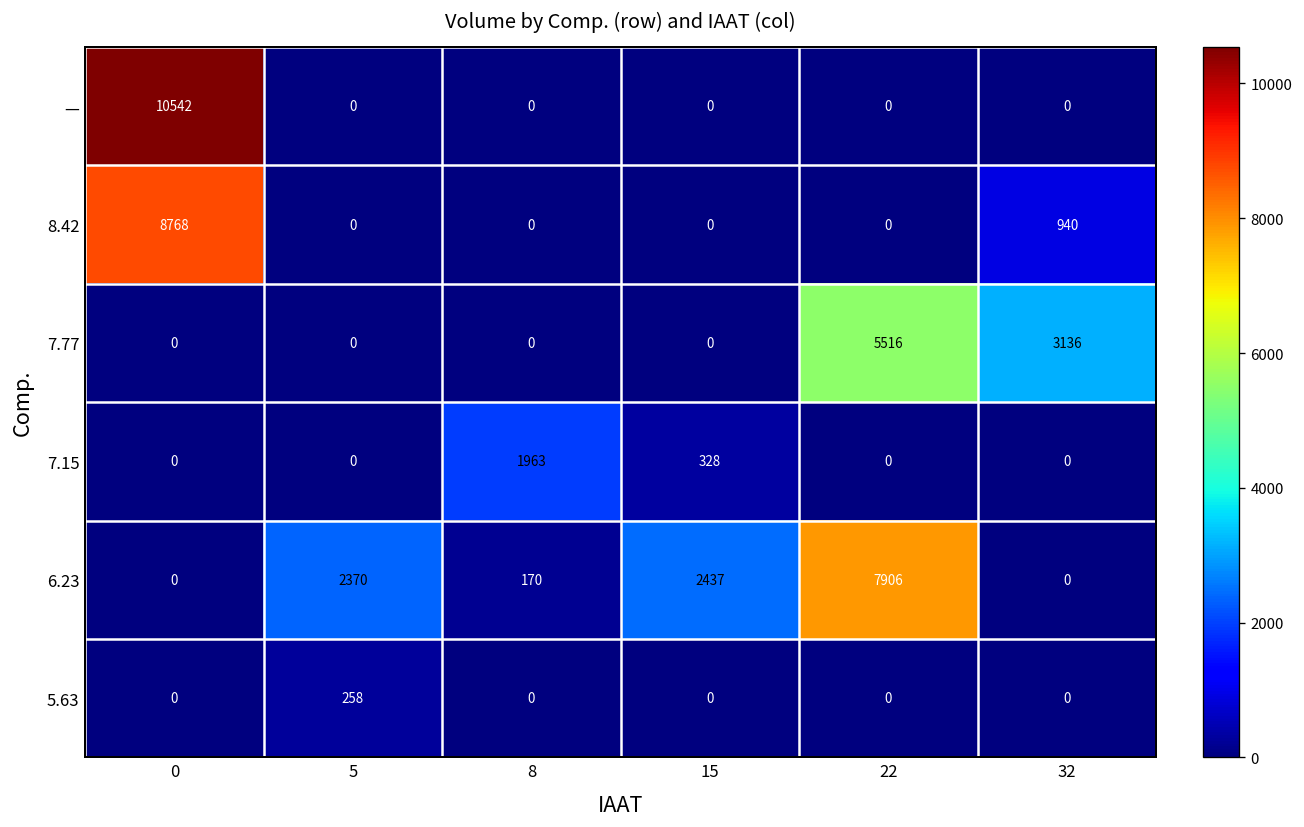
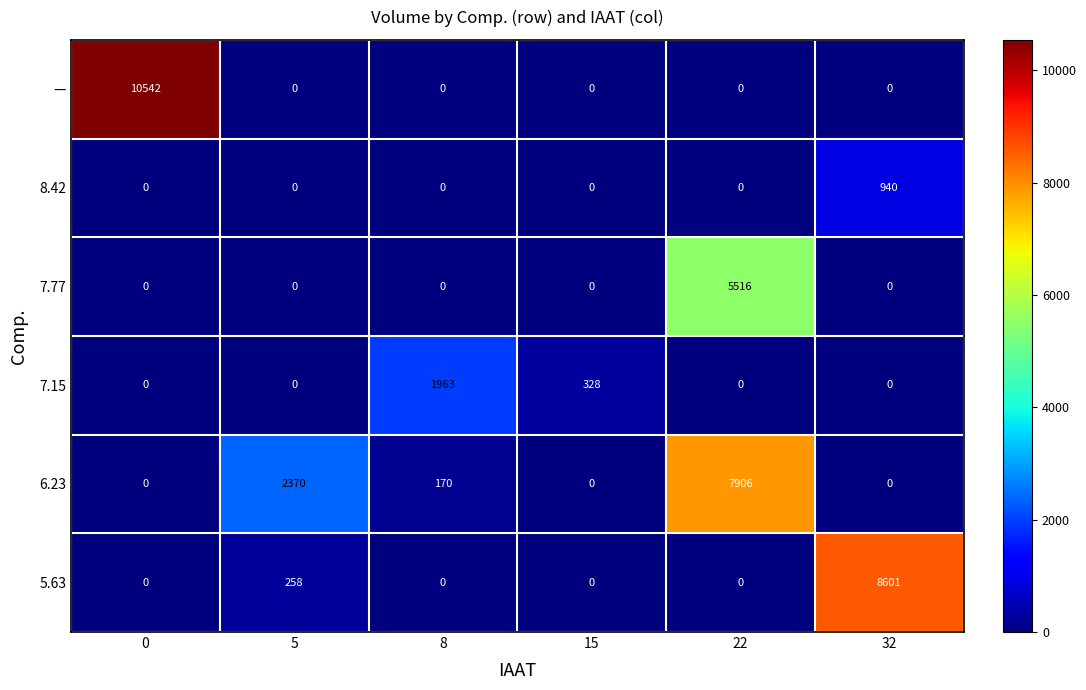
  {
    "—": {
      "0": 10542,
      "5": 0,
      "8": 0,
      "15": 0,
      "22": 0,
      "32": 0
    },
    "8.42": {
-     "0": 8768,
+     "0": 0,
      "5": 0,
      "8": 0,
      "15": 0,
      "22": 0,
      "32": 940
    },
    "7.77": {
      "0": 0,
      "5": 0,
      "8": 0,
      "15": 0,
      "22": 5516,
-     "32": 3136
+     "32": 0
    },
    "7.15": {
      "0": 0,
      "5": 0,
      "8": 1963,
      "15": 328,
      "22": 0,
      "32": 0
    },
    "6.23": {
      "0": 0,
      "5": 2370,
      "8": 170,
-     "15": 2437,
+     "15": 0,
      "22": 7906,
      "32": 0
    },
    "5.63": {
      "0": 0,
      "5": 258,
      "8": 0,
      "15": 0,
      "22": 0,
-     "32": 0
+     "32": 8601
    }
  }
